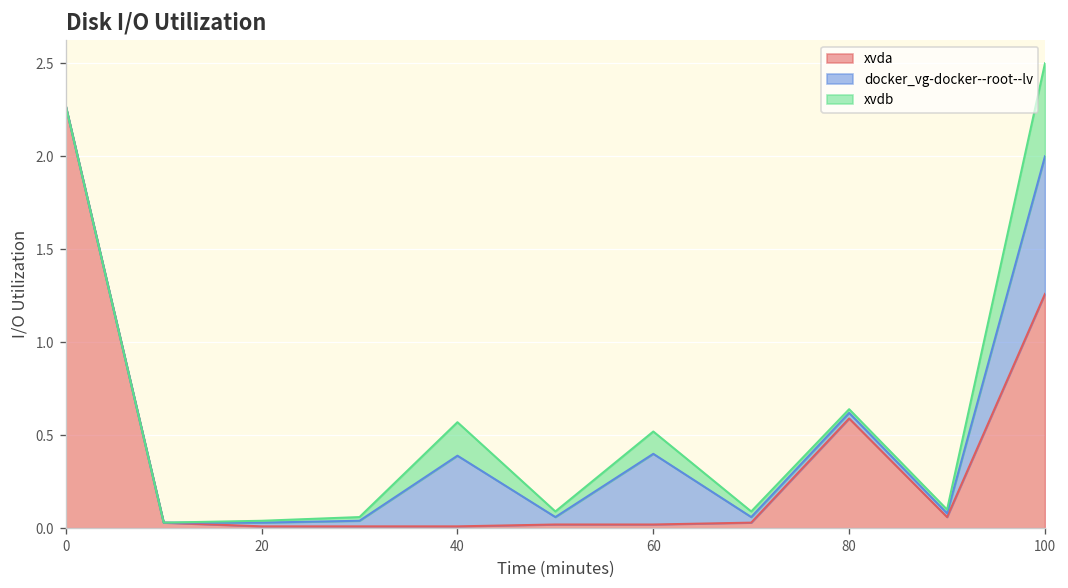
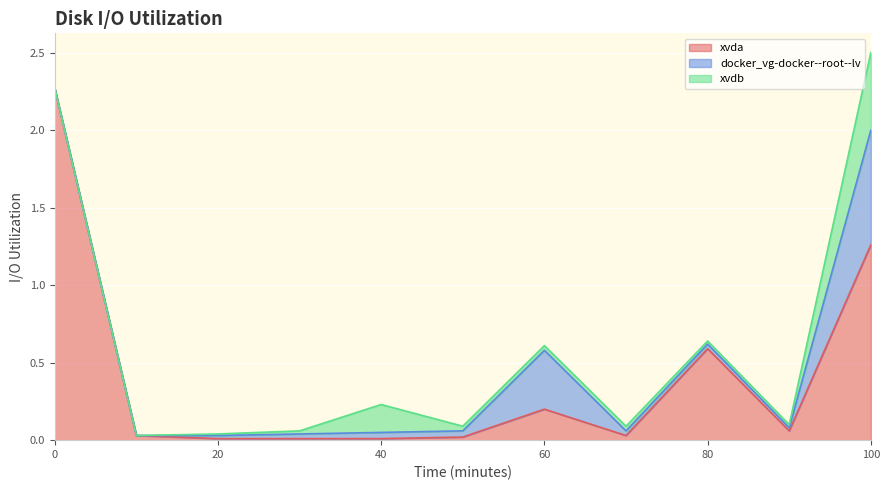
  {
    "xvda": {
      "20": 0.01,
      "40": 0.01,
-     "60": 0.02,
+     "60": 0.20,
      "80": 0.59,
      "100": 1.26
    },
    "docker_vg-docker--root--lv": {
-     "40": 0.38,
+     "40": 0.04,
      "60": 0.38,
      "80": 0.03,
      "100": 0.74
    },
    "xvdb": {
      "40": 0.18,
-     "60": 0.12,
+     "60": 0.03,
      "80": 0.02,
      "100": 0.50
    }
  }
